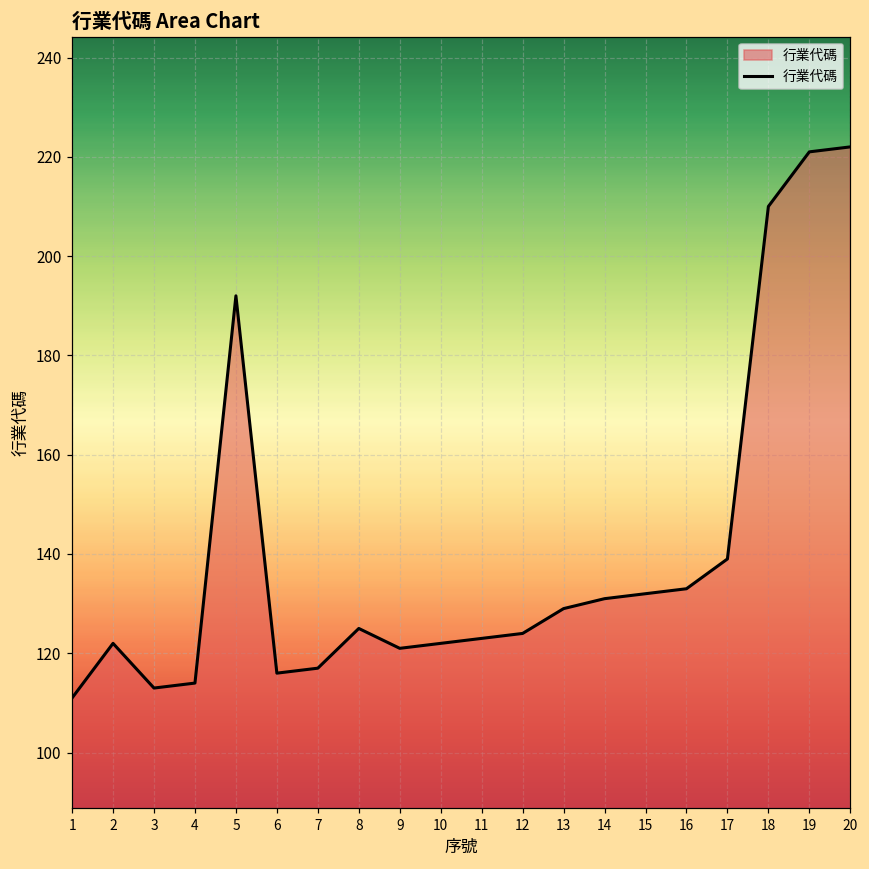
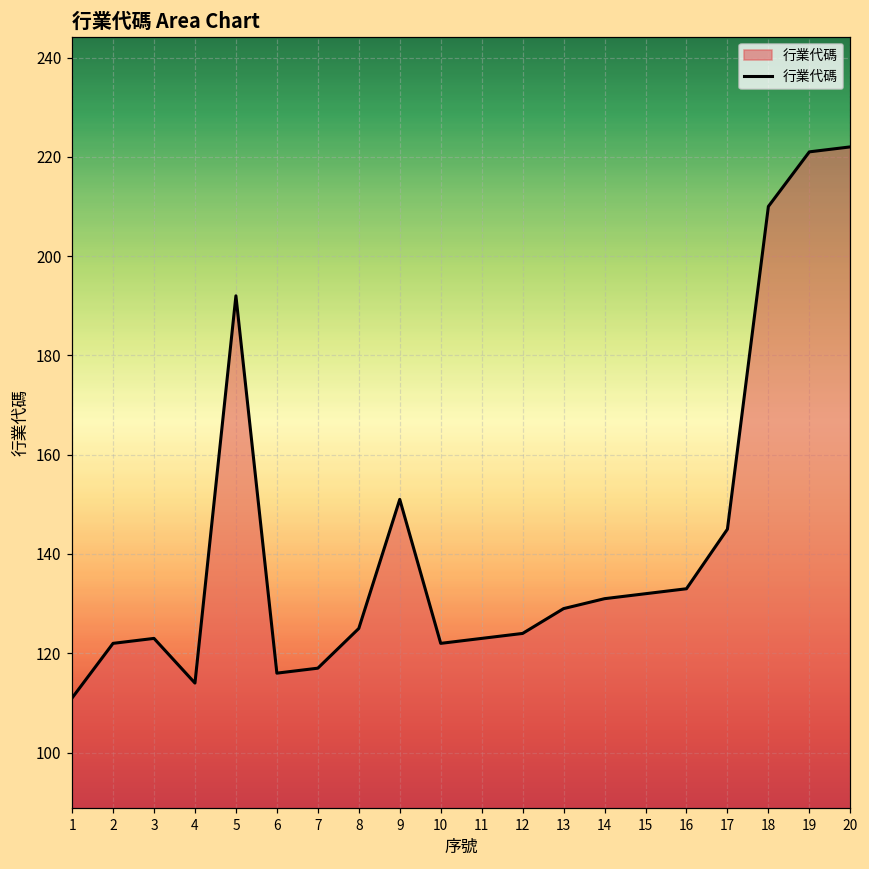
  {
    "1": 111,
    "2": 122,
-   "3": 113,
+   "3": 123,
    "4": 114,
    "5": 192,
    "6": 116,
    "7": 117,
    "8": 125,
-   "9": 121,
+   "9": 151,
    "10": 122,
    "11": 123,
    "12": 124,
    "13": 129,
    "14": 131,
    "15": 132,
    "16": 133,
-   "17": 139,
+   "17": 145,
    "18": 210,
    "19": 221,
    "20": 222
  }
